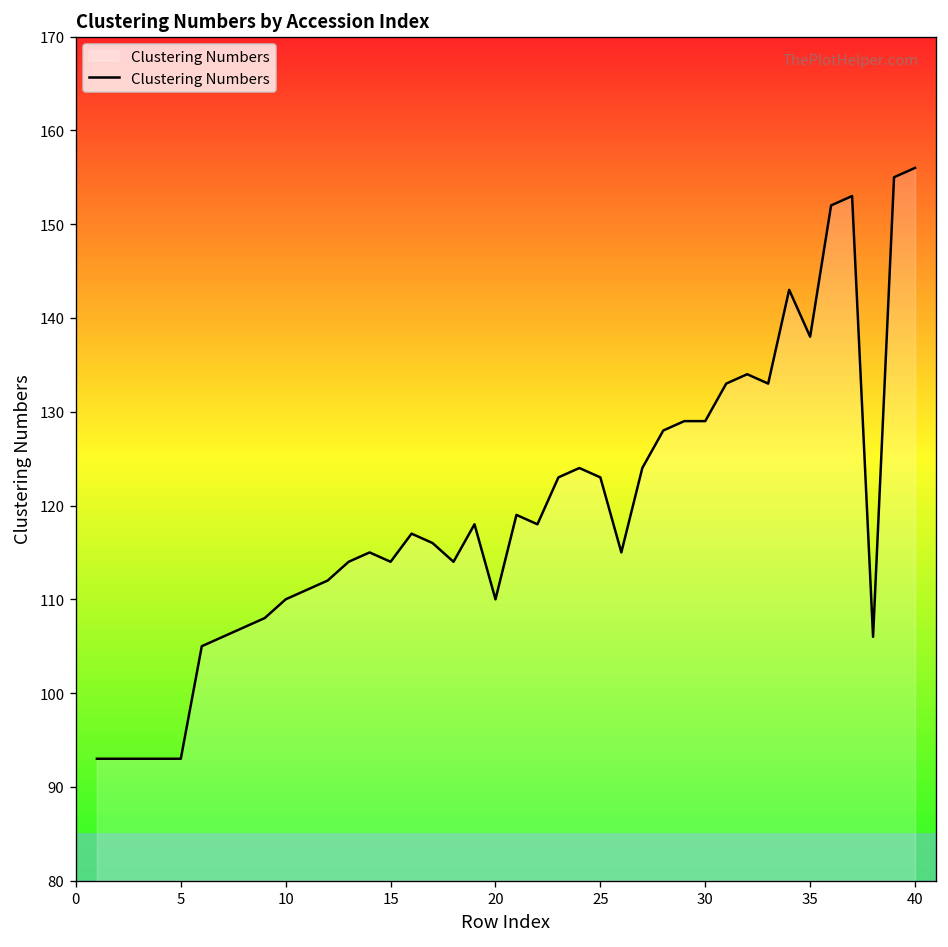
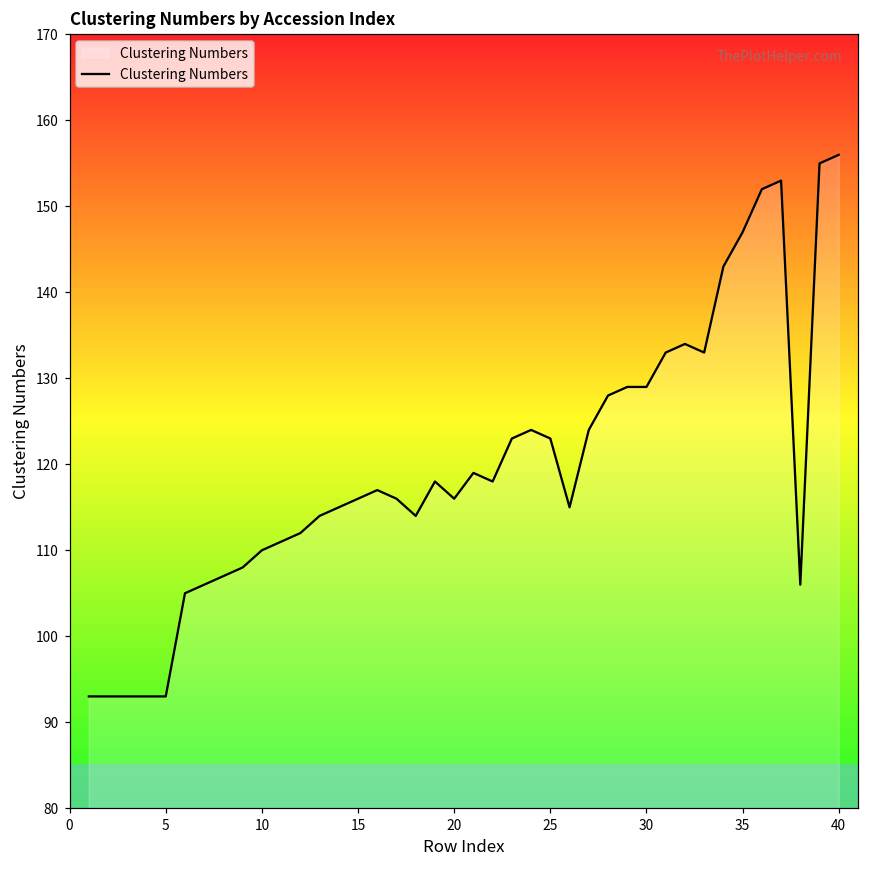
  {
    "5": 93,
    "10": 110,
-   "15": 114,
-   "20": 110,
+   "15": 116,
+   "20": 116,
    "25": 123,
    "30": 129,
-   "35": 138,
+   "35": 147,
    "40": 156
  }
